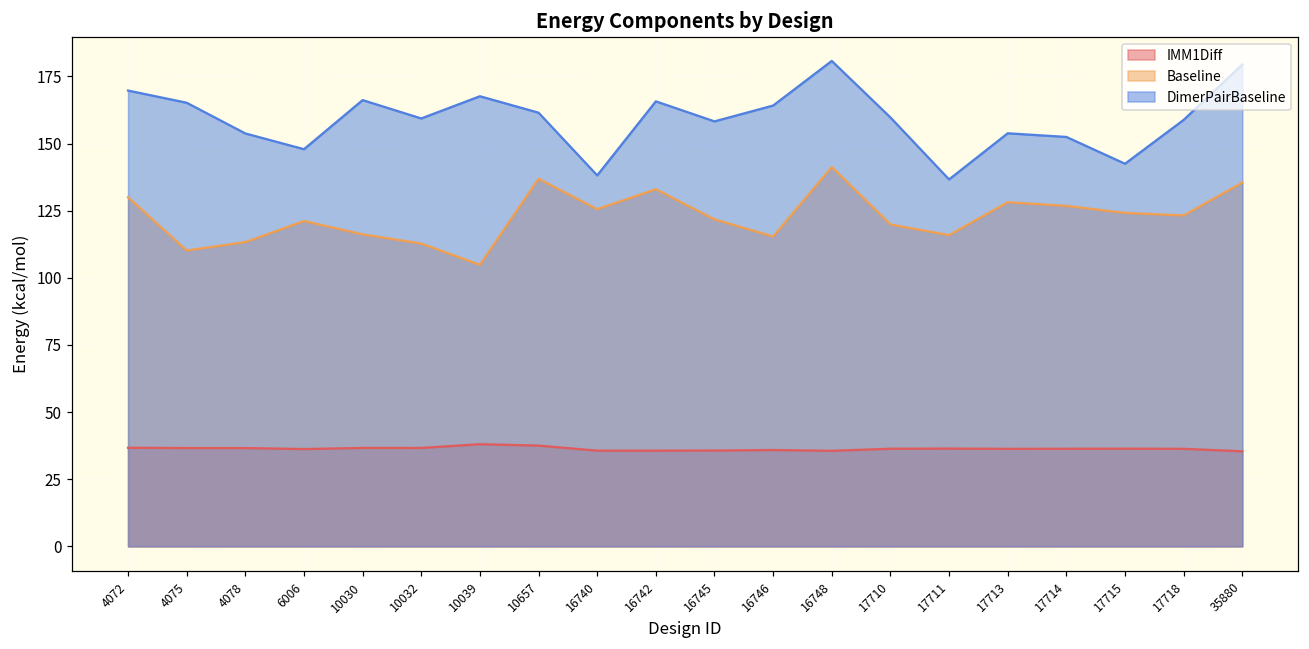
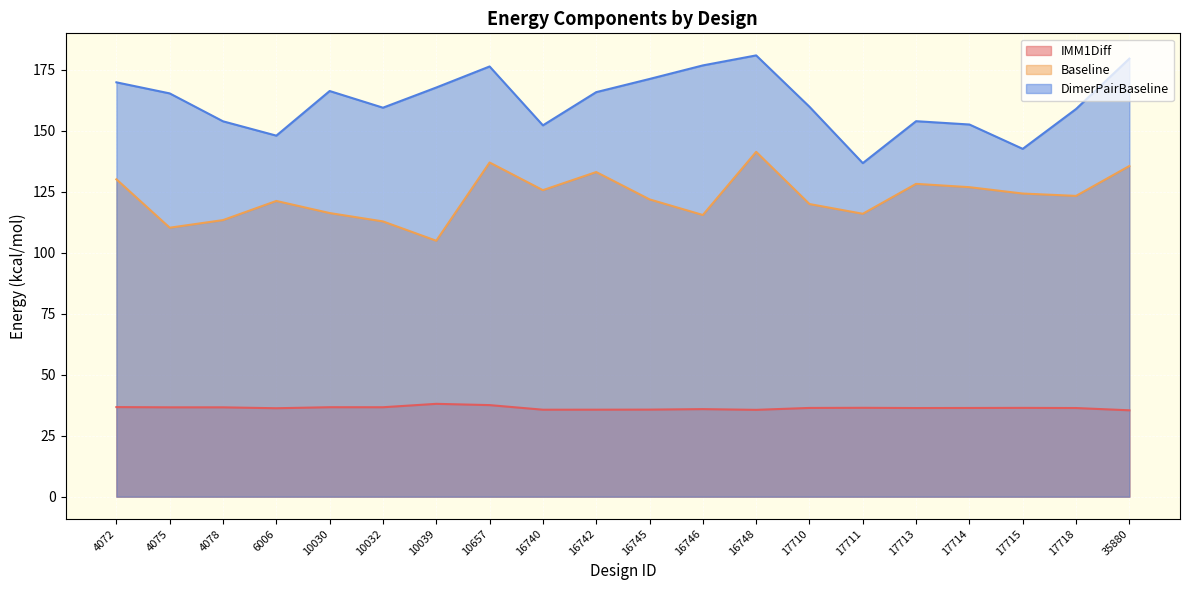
  {
    "DimerPairBaseline": {
      "4072": 170,
      "4075": 165,
      "4078": 154,
      "6006": 148,
      "10030": 166,
      "10032": 159,
      "10039": 168,
-     "10657": 162,
-     "16740": 138,
+     "10657": 176,
+     "16740": 152,
      "16742": 166,
-     "16745": 158,
-     "16746": 164,
+     "16745": 171,
+     "16746": 177,
      "16748": 181,
      "17710": 160,
      "17711": 137,
      "17713": 154,
      "17714": 152,
      "17715": 142,
      "17718": 159
    }
  }
